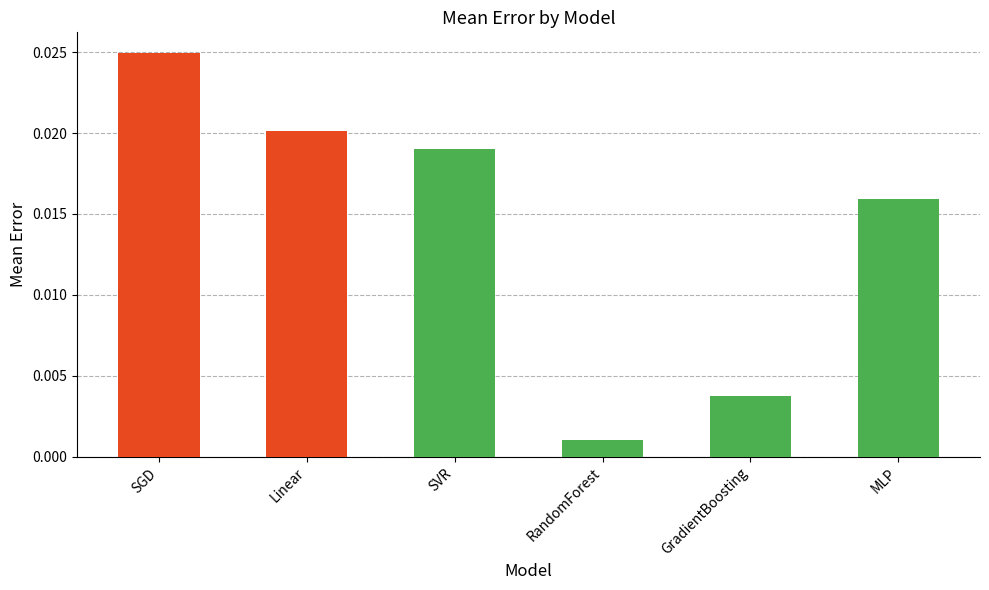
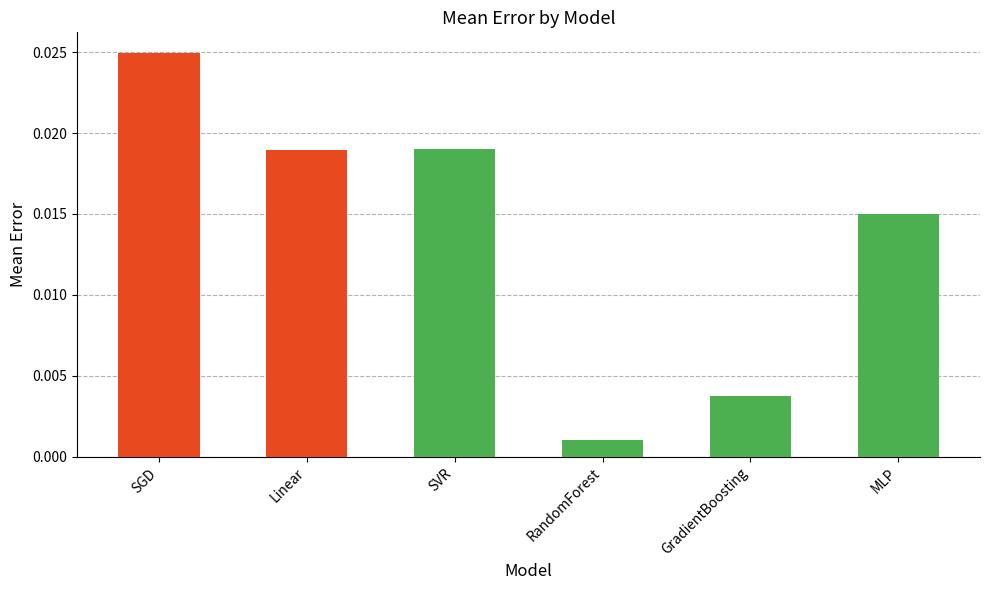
  {
    "SGD": 0.0250,
-   "Linear": 0.0202,
+   "Linear": 0.0189,
    "SVR": 0.0190,
    "RandomForest": 0.0010,
    "GradientBoosting": 0.0038,
-   "MLP": 0.0159
+   "MLP": 0.0150
  }
